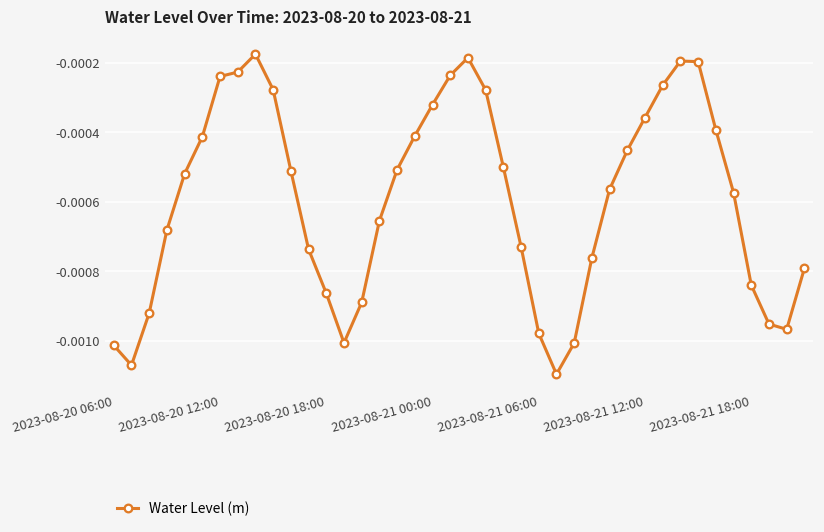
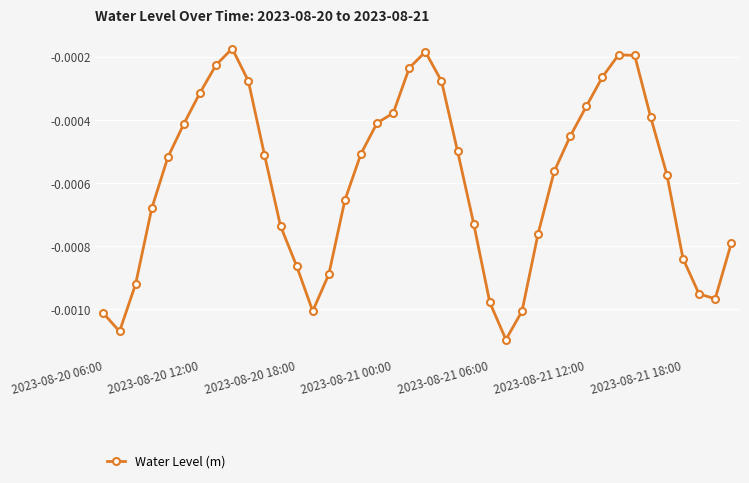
  {
    "2023-08-20 06:00": -0.00101,
-   "2023-08-20 12:00": -0.00024,
+   "2023-08-20 12:00": -0.00031,
    "2023-08-20 18:00": -0.00086,
-   "2023-08-21 00:00": -0.00032,
+   "2023-08-21 00:00": -0.00038,
    "2023-08-21 06:00": -0.00098,
    "2023-08-21 12:00": -0.00036,
    "2023-08-21 18:00": -0.00084
  }
